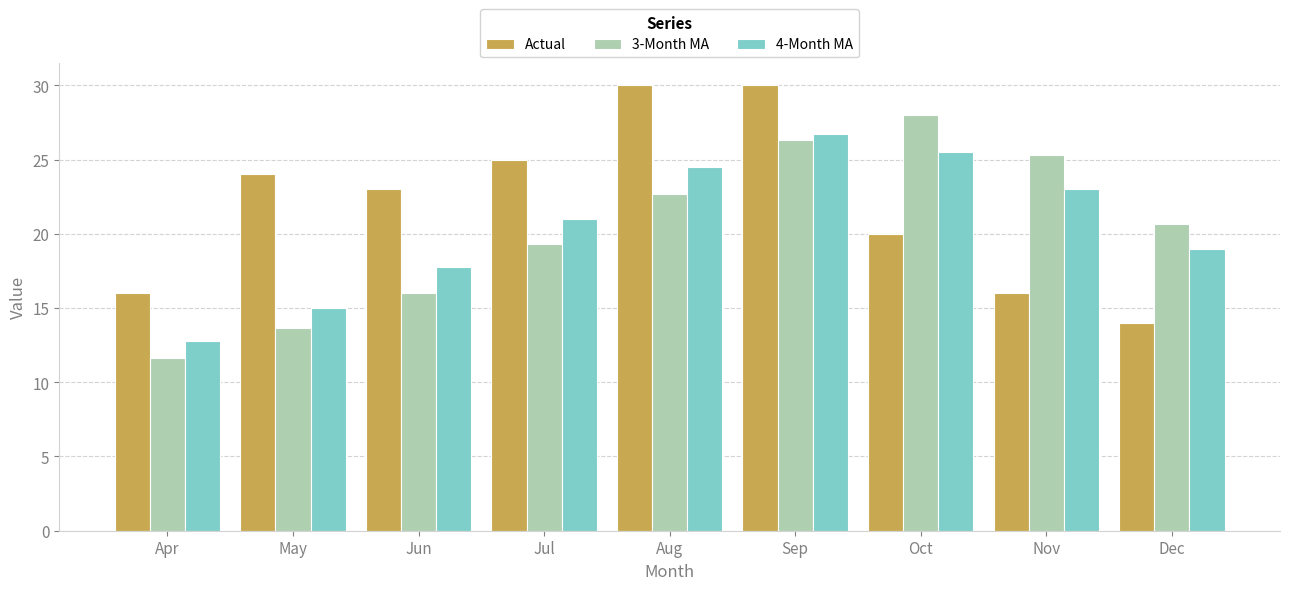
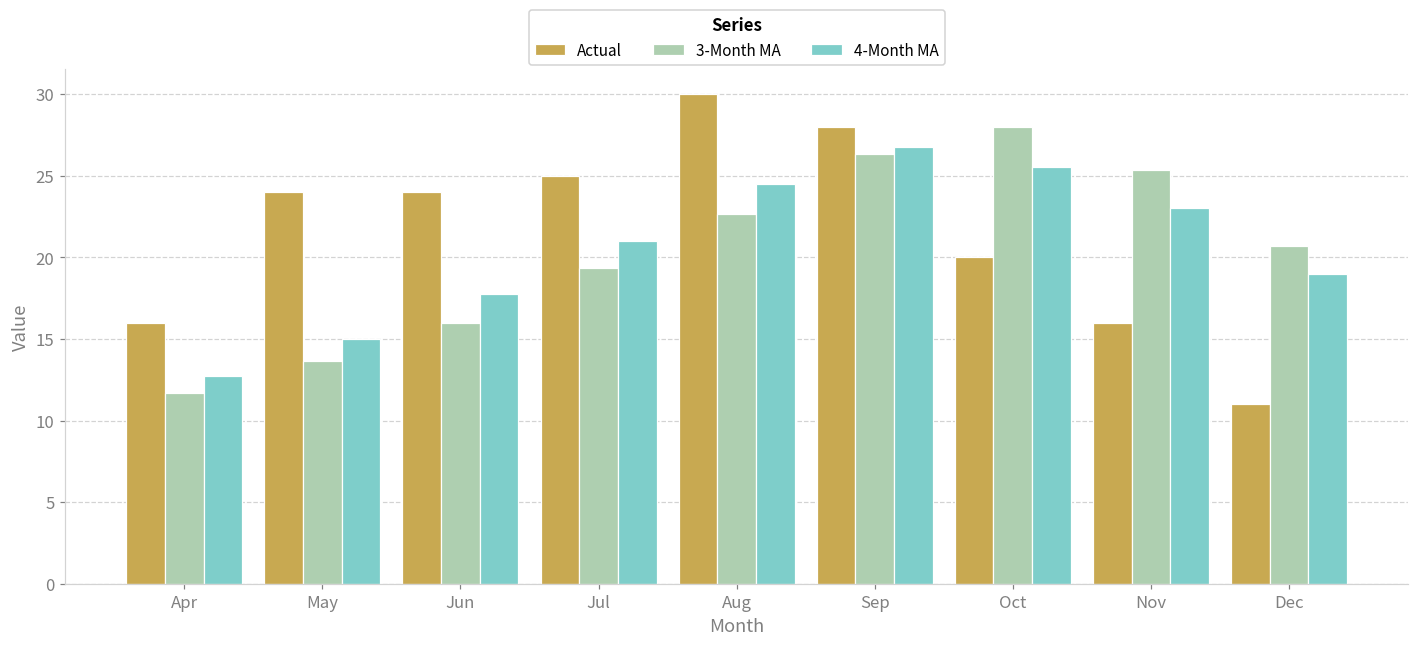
  {
    "Actual": {
      "Apr": 16,
      "May": 24,
-     "Jun": 23,
+     "Jun": 24,
      "Jul": 25,
      "Aug": 30,
-     "Sep": 30,
+     "Sep": 28,
      "Oct": 20,
      "Nov": 16,
-     "Dec": 14
+     "Dec": 11
    }
  }
